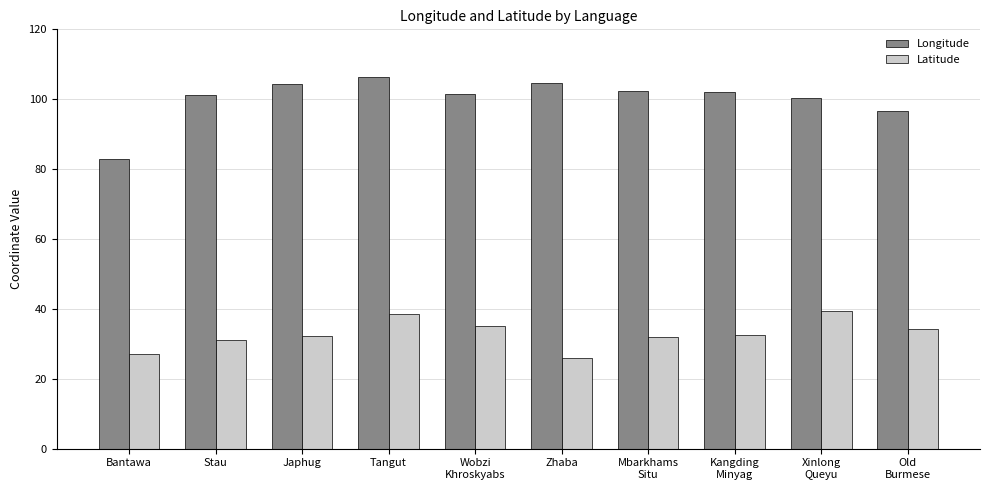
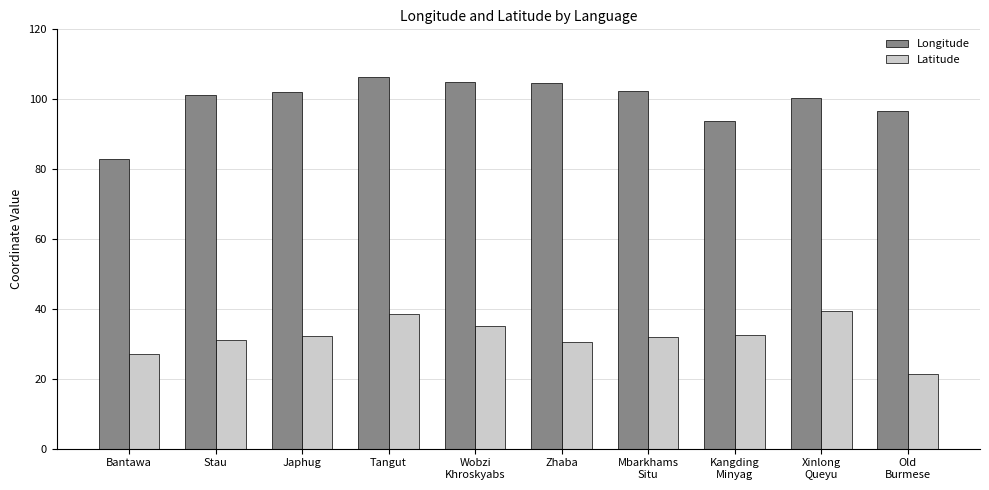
  {
    "Longitude": {
      "Bantawa": 83,
      "Stau": 101,
-     "Japhug": 104,
+     "Japhug": 102,
      "Tangut": 106,
-     "Wobzi Khroskyabs": 101,
+     "Wobzi Khroskyabs": 105,
      "Zhaba": 105,
      "Mbarkhams Situ": 102,
-     "Kangding Minyag": 102,
+     "Kangding Minyag": 94,
      "Xinlong Queyu": 100,
      "Old Burmese": 97
    },
    "Latitude": {
      "Bantawa": 27,
      "Stau": 31,
      "Japhug": 32,
      "Tangut": 38,
      "Wobzi Khroskyabs": 35,
-     "Zhaba": 26,
+     "Zhaba": 31,
      "Mbarkhams Situ": 32,
      "Kangding Minyag": 33,
      "Xinlong Queyu": 39,
-     "Old Burmese": 34
+     "Old Burmese": 21
    }
  }
